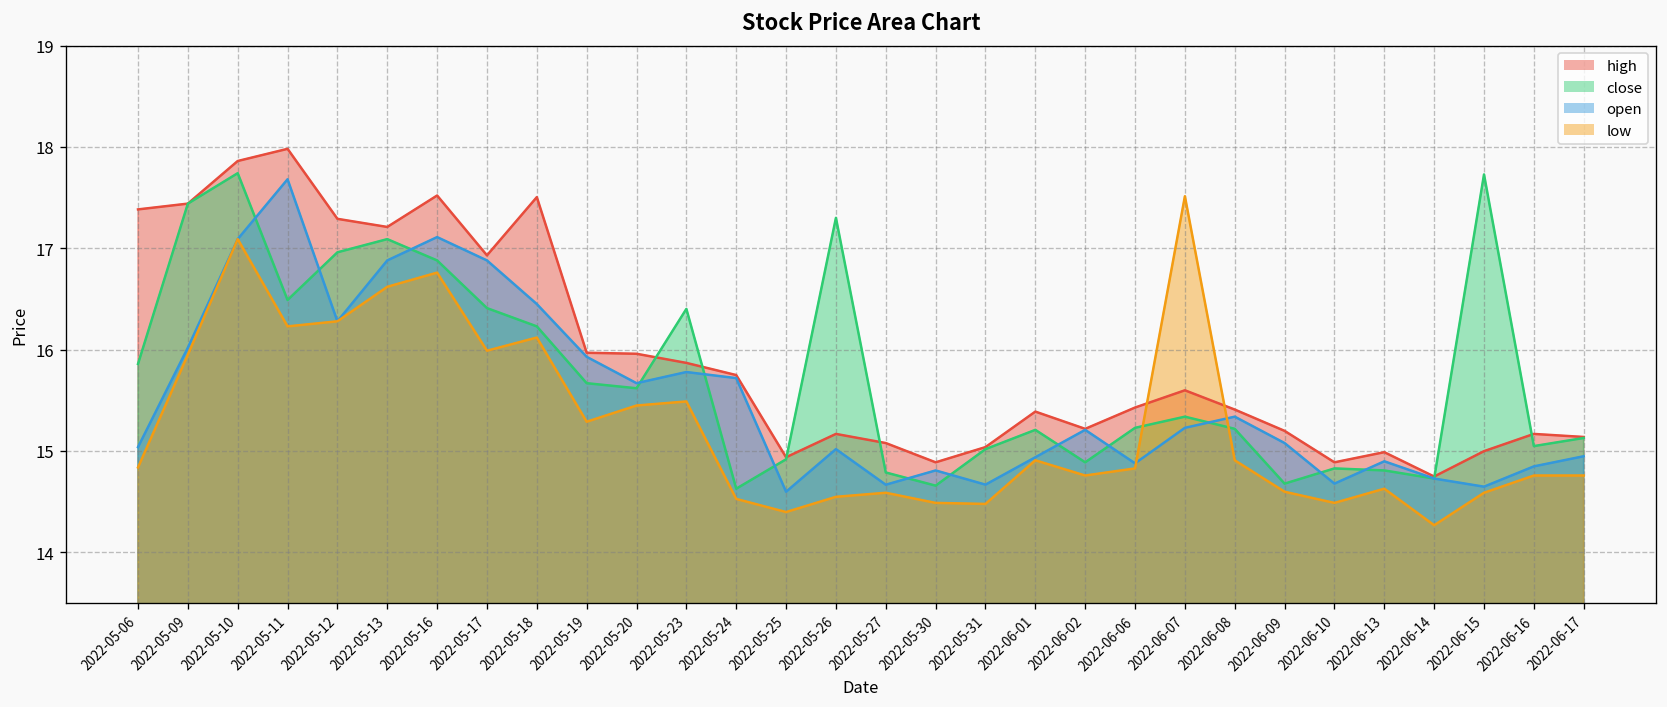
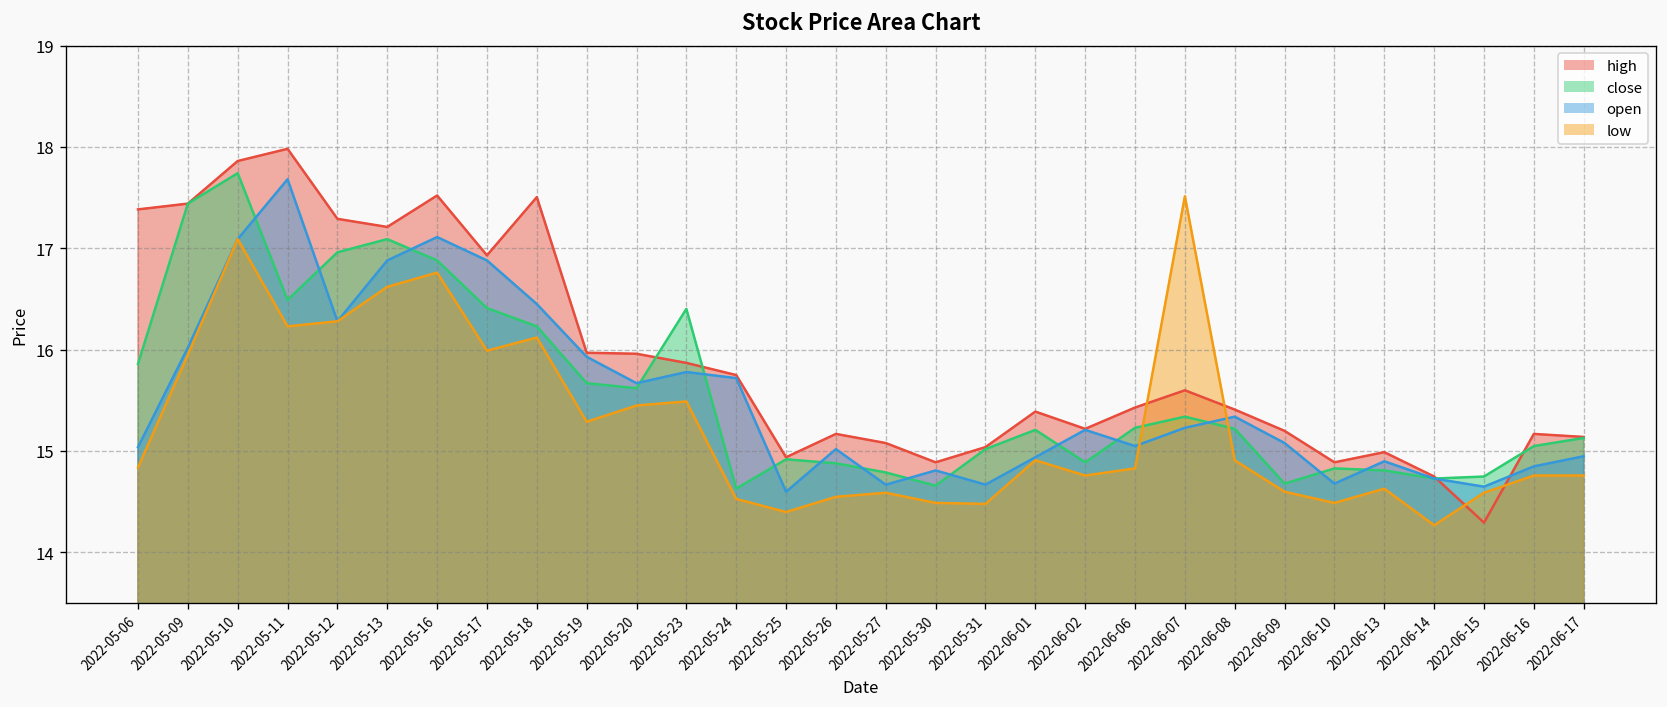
  {
    "high": {
      "2022-05-06": 17.4,
      "2022-05-10": 17.9,
      "2022-05-11": 18.0,
      "2022-05-12": 17.3,
      "2022-05-13": 17.2,
      "2022-05-16": 17.5,
      "2022-05-17": 16.9,
      "2022-05-18": 17.5,
      "2022-05-19": 16.0,
      "2022-05-20": 16.0,
      "2022-05-23": 15.9,
      "2022-05-26": 15.2,
      "2022-05-27": 15.1,
      "2022-05-30": 14.9,
      "2022-06-01": 15.4,
      "2022-06-06": 15.4,
      "2022-06-07": 15.6,
      "2022-06-08": 15.4,
      "2022-06-09": 15.2,
      "2022-06-10": 14.9,
      "2022-06-13": 15.0,
-     "2022-06-15": 15.0,
+     "2022-06-15": 14.3,
      "2022-06-16": 15.2
    },
    "close": {
      "2022-05-06": 15.9,
      "2022-05-10": 17.7,
      "2022-05-11": 16.5,
      "2022-05-12": 17.0,
      "2022-05-13": 17.1,
      "2022-05-16": 16.9,
      "2022-05-17": 16.4,
      "2022-05-18": 16.2,
      "2022-05-19": 15.7,
      "2022-05-20": 15.6,
      "2022-05-23": 16.4,
      "2022-05-24": 14.6,
-     "2022-05-26": 17.3,
+     "2022-05-26": 14.9,
      "2022-05-27": 14.8,
      "2022-05-30": 14.7,
      "2022-06-01": 15.2,
      "2022-06-02": 14.9,
      "2022-06-06": 15.2,
      "2022-06-07": 15.3,
      "2022-06-08": 15.2,
      "2022-06-09": 14.7,
      "2022-06-10": 14.8,
      "2022-06-13": 14.8,
-     "2022-06-15": 17.7,
+     "2022-06-15": 14.7,
      "2022-06-16": 15.0
    },
    "open": {
      "2022-05-06": 15.0,
      "2022-05-09": 16.0,
      "2022-05-11": 17.7,
      "2022-05-13": 16.9,
      "2022-05-16": 17.1,
      "2022-05-17": 16.9,
      "2022-05-18": 16.4,
      "2022-05-19": 15.9,
      "2022-05-20": 15.7,
      "2022-05-23": 15.8,
      "2022-05-25": 14.6,
      "2022-05-26": 15.0,
      "2022-05-27": 14.7,
      "2022-05-30": 14.8,
      "2022-05-31": 14.7,
-     "2022-06-06": 14.9,
+     "2022-06-06": 15.0,
      "2022-06-07": 15.2,
      "2022-06-08": 15.3,
      "2022-06-09": 15.1,
      "2022-06-10": 14.7,
      "2022-06-13": 14.9,
      "2022-06-15": 14.6,
      "2022-06-16": 14.8,
      "2022-06-17": 14.9
    },
    "low": {
      "2022-05-06": 14.8,
      "2022-05-09": 15.9,
      "2022-05-11": 16.2,
      "2022-05-13": 16.6,
      "2022-05-16": 16.8,
      "2022-05-17": 16.0,
      "2022-05-18": 16.1,
      "2022-05-19": 15.3,
      "2022-05-20": 15.4,
      "2022-05-23": 15.5,
      "2022-05-24": 14.5,
      "2022-05-25": 14.4,
      "2022-05-26": 14.5,
      "2022-05-27": 14.6,
      "2022-05-30": 14.5,
      "2022-05-31": 14.5,
      "2022-06-02": 14.8,
      "2022-06-06": 14.8,
      "2022-06-07": 17.5,
      "2022-06-08": 14.9,
      "2022-06-09": 14.6,
      "2022-06-10": 14.5,
      "2022-06-13": 14.6,
      "2022-06-14": 14.3,
      "2022-06-15": 14.6,
      "2022-06-16": 14.8,
      "2022-06-17": 14.8
    }
  }
